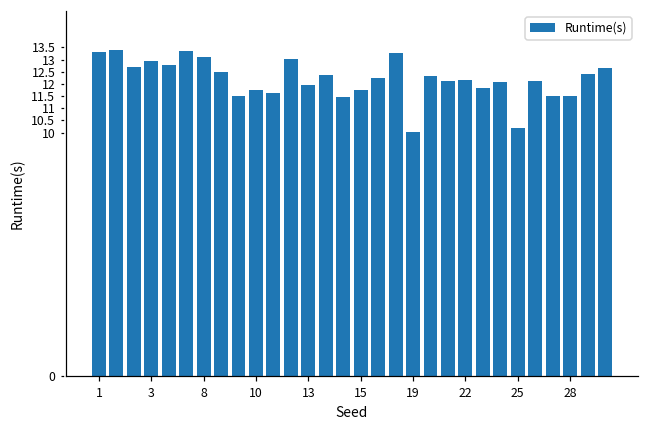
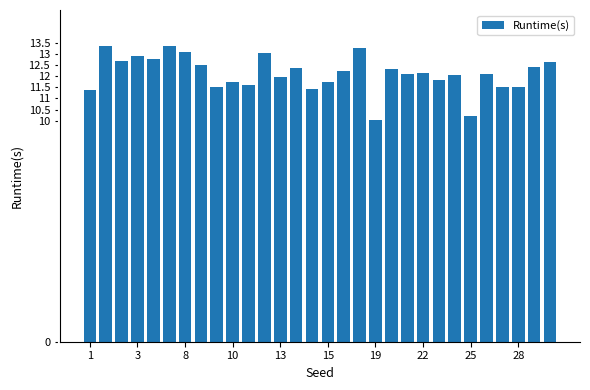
  {
-   "1": 13.3,
+   "1": 11.4,
    "3": 12.9,
    "8": 13.1,
    "10": 11.7,
    "13": 12.0,
    "15": 11.7,
    "19": 10.0,
    "22": 12.2,
    "25": 10.2,
    "28": 11.5
  }
